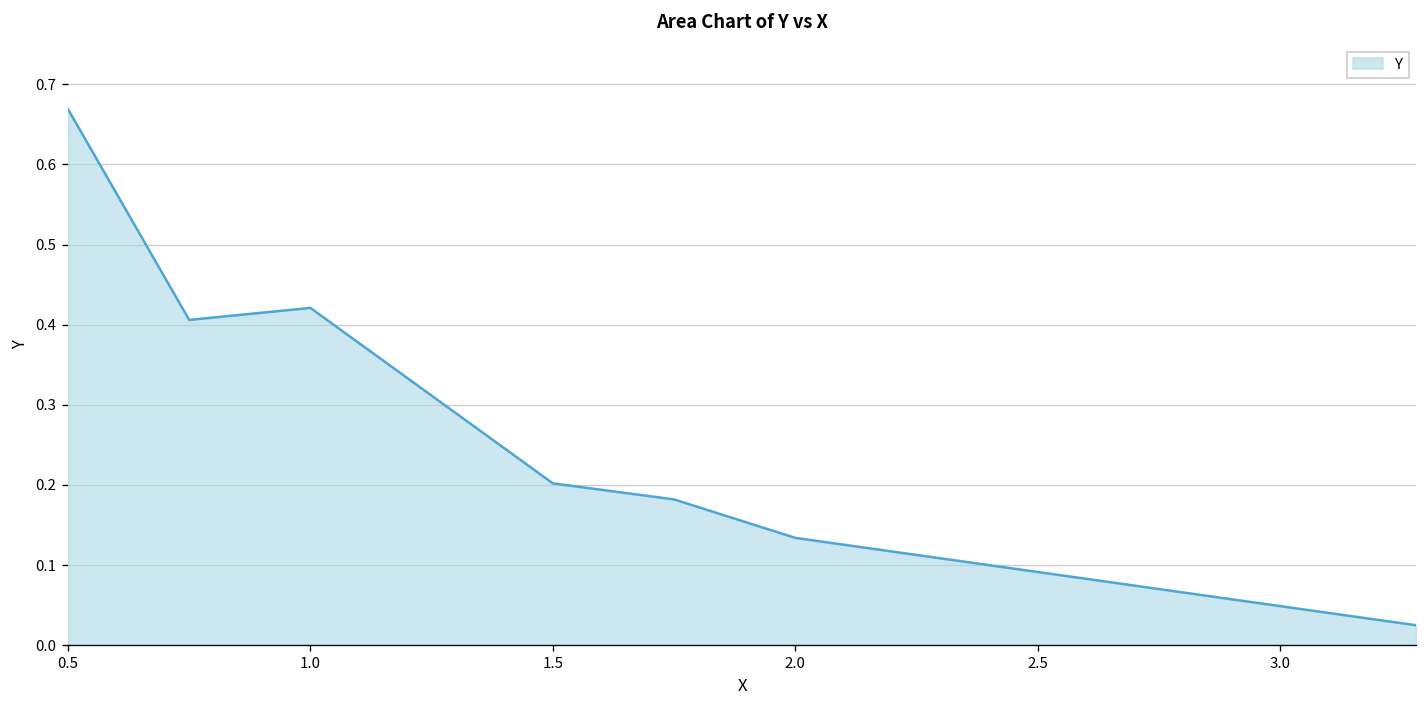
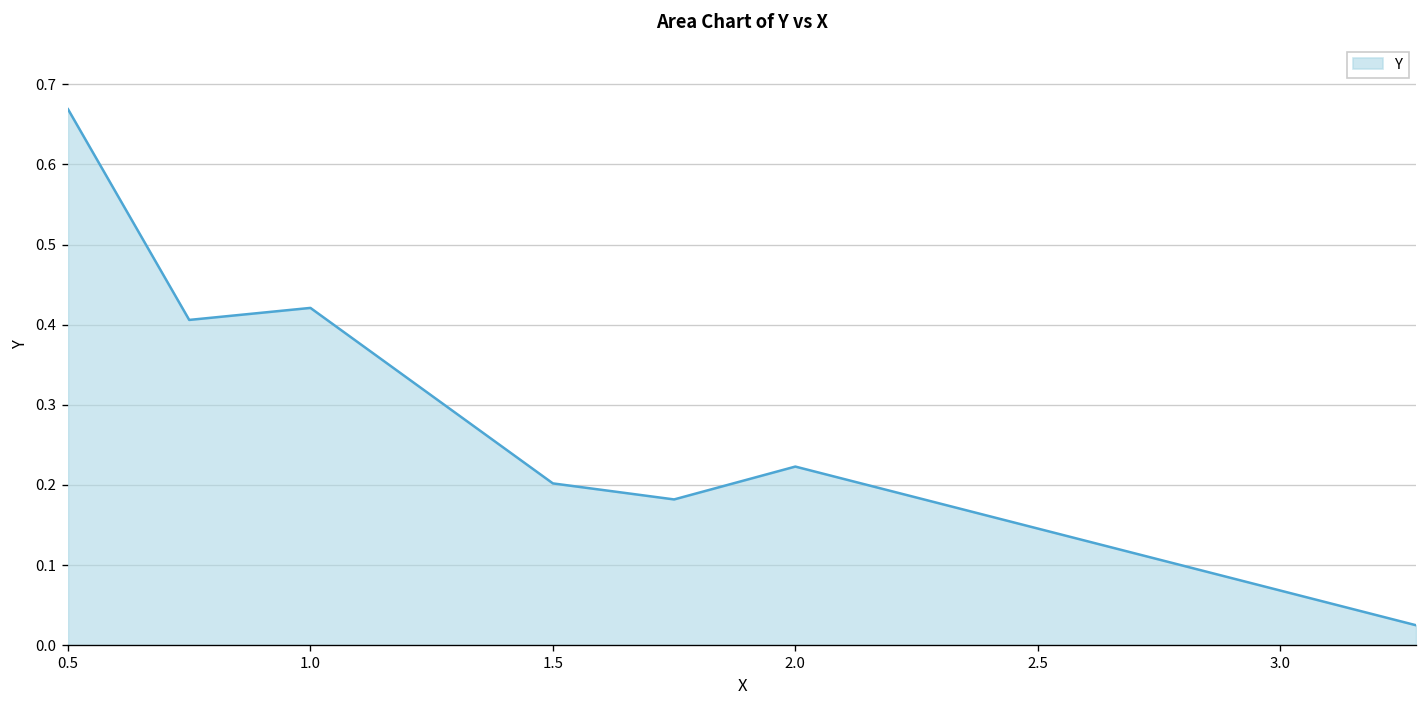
  {
    "0.5": 0.67,
    "1.0": 0.42,
    "1.5": 0.20,
-   "2.0": 0.13
+   "2.0": 0.22
  }
